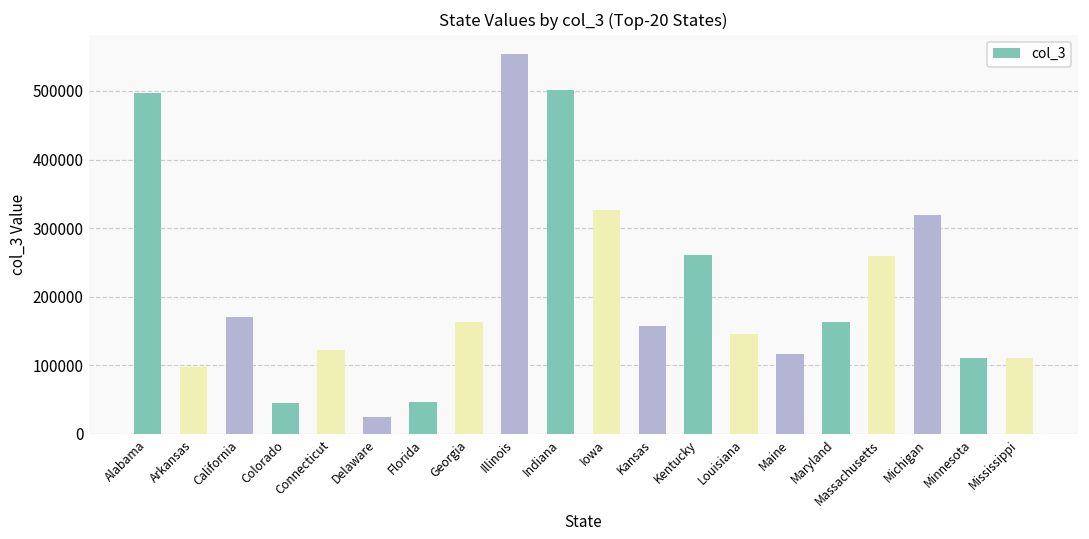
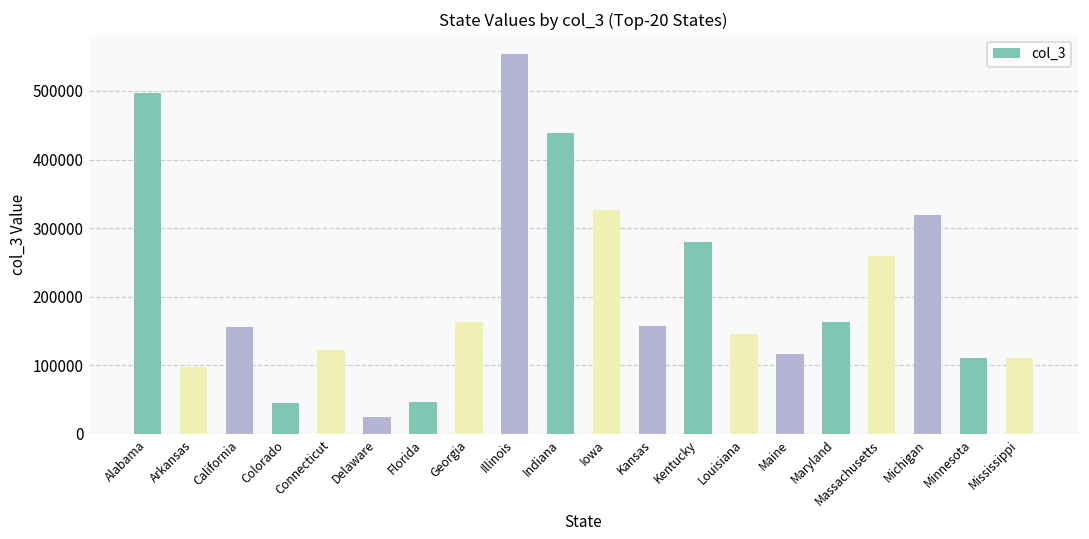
  {
    "Alabama": 500000,
    "Arkansas": 100000,
-   "California": 170000,
+   "California": 160000,
    "Colorado": 50000,
    "Connecticut": 120000,
    "Delaware": 20000,
    "Florida": 50000,
    "Georgia": 160000,
    "Illinois": 550000,
-   "Indiana": 500000,
+   "Indiana": 440000,
    "Iowa": 330000,
    "Kansas": 160000,
-   "Kentucky": 260000,
+   "Kentucky": 280000,
    "Louisiana": 150000,
    "Maine": 120000,
    "Maryland": 160000,
    "Massachusetts": 260000,
    "Michigan": 320000,
    "Minnesota": 110000,
    "Mississippi": 110000
  }
